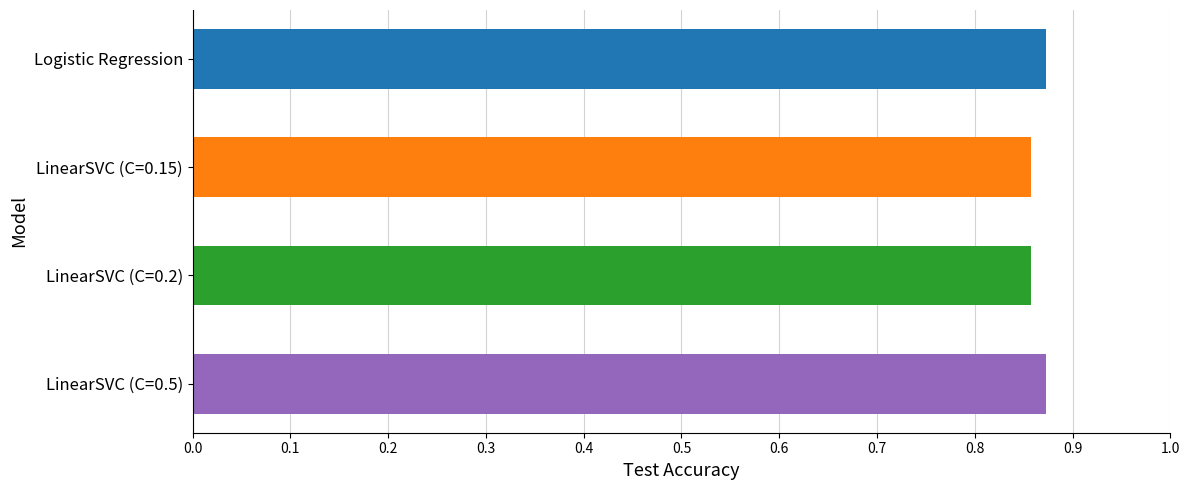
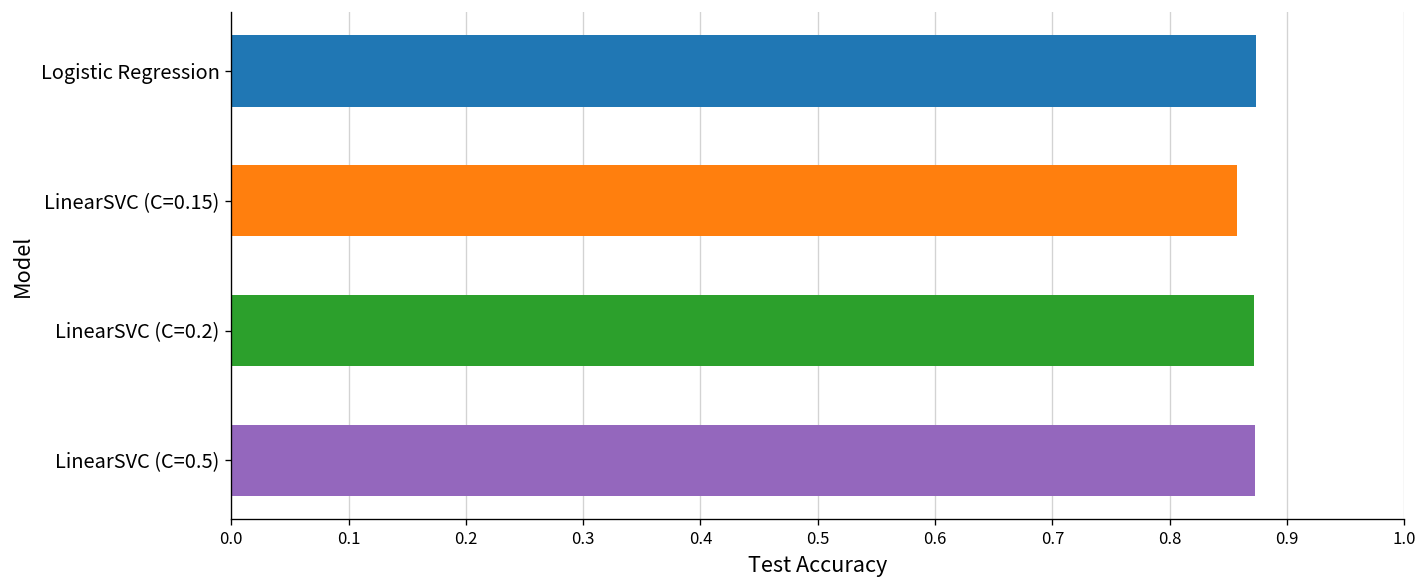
  {
    "Logistic Regression": 0.87,
    "LinearSVC (C=0.15)": 0.86,
-   "LinearSVC (C=0.2)": 0.86,
+   "LinearSVC (C=0.2)": 0.87,
    "LinearSVC (C=0.5)": 0.87
  }
